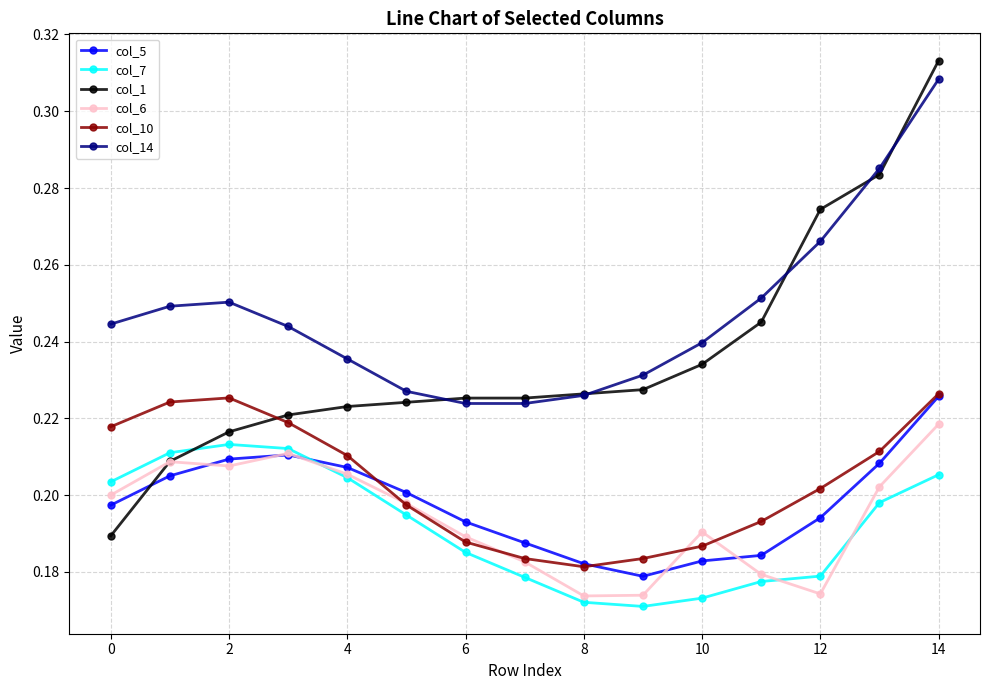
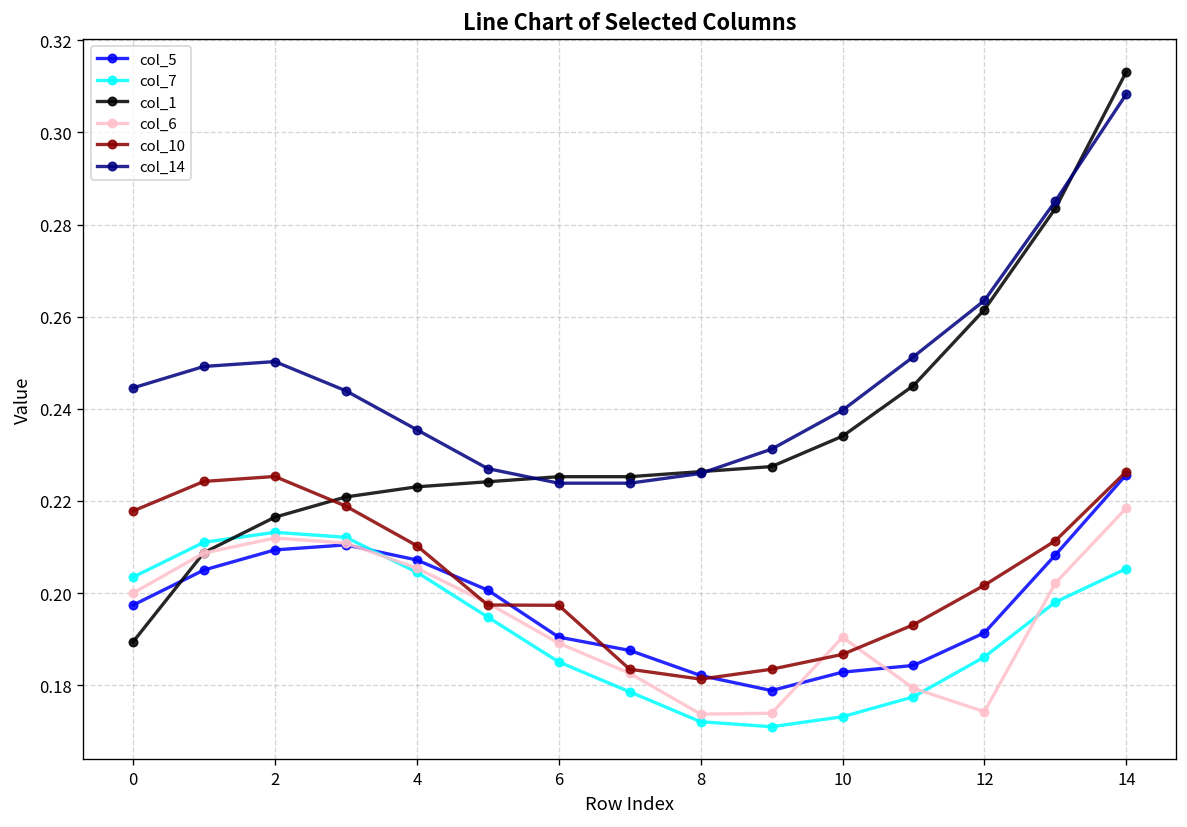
  {
    "col_5": {
      "0": 0.197,
      "2": 0.209,
      "4": 0.207,
-     "6": 0.193,
+     "6": 0.190,
      "8": 0.182,
      "10": 0.183,
-     "12": 0.194
+     "12": 0.191
    },
    "col_7": {
      "0": 0.203,
      "2": 0.213,
      "4": 0.205,
      "6": 0.185,
      "8": 0.172,
      "10": 0.173,
-     "12": 0.179,
+     "12": 0.186,
      "14": 0.205
    },
    "col_1": {
      "0": 0.189,
      "2": 0.216,
      "4": 0.223,
      "6": 0.225,
      "10": 0.234,
-     "12": 0.274,
+     "12": 0.262,
      "14": 0.313
    },
    "col_6": {
      "0": 0.200,
-     "2": 0.208,
+     "2": 0.212,
      "4": 0.205,
      "6": 0.189,
      "8": 0.174,
      "10": 0.190,
      "12": 0.174,
      "14": 0.218
    },
    "col_10": {
      "0": 0.218,
      "2": 0.225,
      "4": 0.210,
-     "6": 0.188,
+     "6": 0.197,
      "8": 0.181,
      "10": 0.187,
      "12": 0.202
    },
    "col_14": {
      "0": 0.245,
      "2": 0.250,
      "4": 0.235,
      "6": 0.224,
      "10": 0.240,
-     "12": 0.266,
+     "12": 0.264,
      "14": 0.308
    }
  }
